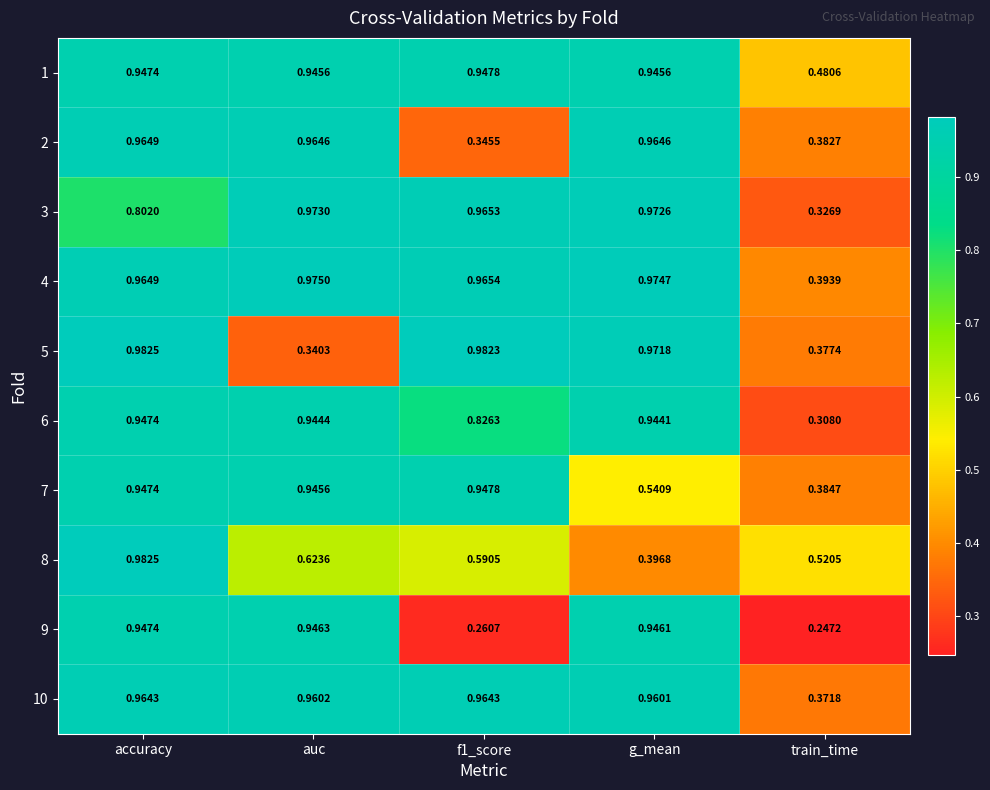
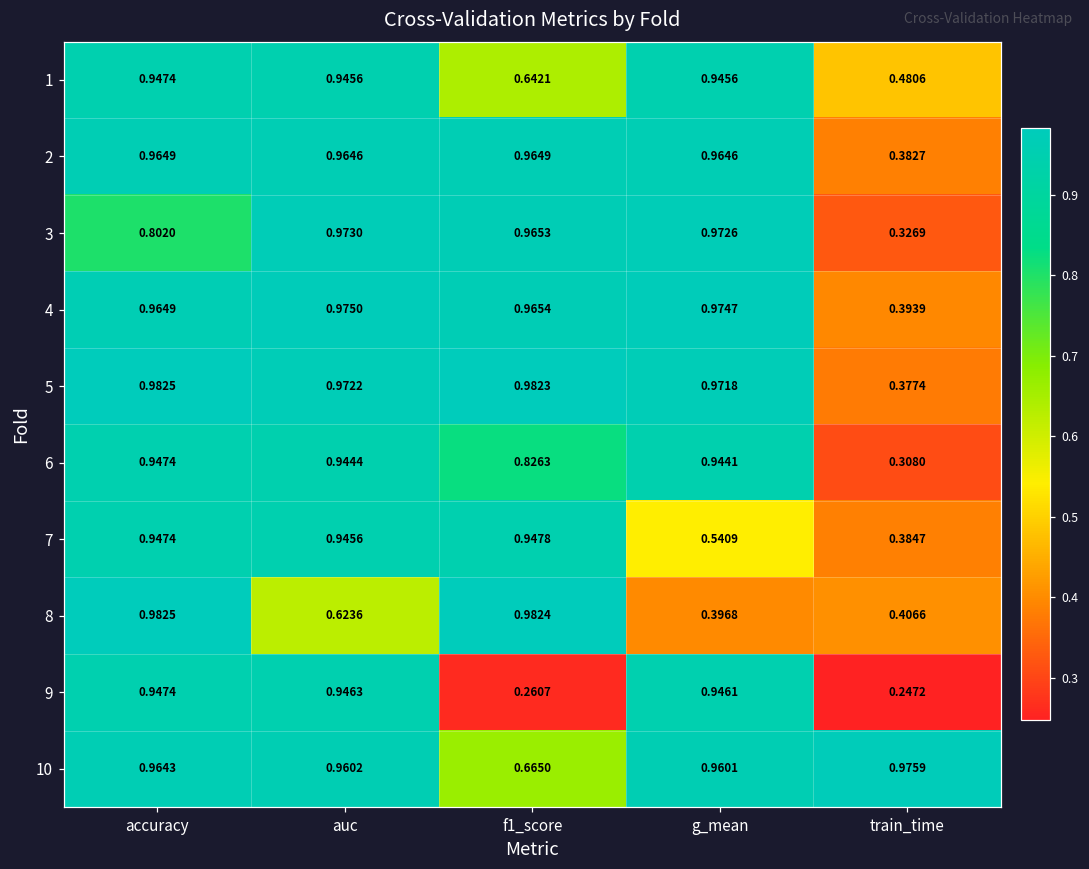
  {
    "1": {
      "accuracy": 0.9474,
      "auc": 0.9456,
-     "f1_score": 0.9478,
+     "f1_score": 0.6421,
      "g_mean": 0.9456,
      "train_time": 0.4806
    },
    "2": {
      "accuracy": 0.9649,
      "auc": 0.9646,
-     "f1_score": 0.3455,
+     "f1_score": 0.9649,
      "g_mean": 0.9646,
      "train_time": 0.3827
    },
    "3": {
      "accuracy": 0.8020,
      "auc": 0.9730,
      "f1_score": 0.9653,
      "g_mean": 0.9726,
      "train_time": 0.3269
    },
    "4": {
      "accuracy": 0.9649,
      "auc": 0.9750,
      "f1_score": 0.9654,
      "g_mean": 0.9747,
      "train_time": 0.3939
    },
    "5": {
      "accuracy": 0.9825,
-     "auc": 0.3403,
+     "auc": 0.9722,
      "f1_score": 0.9823,
      "g_mean": 0.9718,
      "train_time": 0.3774
    },
    "6": {
      "accuracy": 0.9474,
      "auc": 0.9444,
      "f1_score": 0.8263,
      "g_mean": 0.9441,
      "train_time": 0.3080
    },
    "7": {
      "accuracy": 0.9474,
      "auc": 0.9456,
      "f1_score": 0.9478,
      "g_mean": 0.5409,
      "train_time": 0.3847
    },
    "8": {
      "accuracy": 0.9825,
      "auc": 0.6236,
-     "f1_score": 0.5905,
+     "f1_score": 0.9824,
      "g_mean": 0.3968,
-     "train_time": 0.5205
+     "train_time": 0.4066
    },
    "9": {
      "accuracy": 0.9474,
      "auc": 0.9463,
      "f1_score": 0.2607,
      "g_mean": 0.9461,
      "train_time": 0.2472
    },
    "10": {
      "accuracy": 0.9643,
      "auc": 0.9602,
-     "f1_score": 0.9643,
+     "f1_score": 0.6650,
      "g_mean": 0.9601,
-     "train_time": 0.3718
+     "train_time": 0.9759
    }
  }
